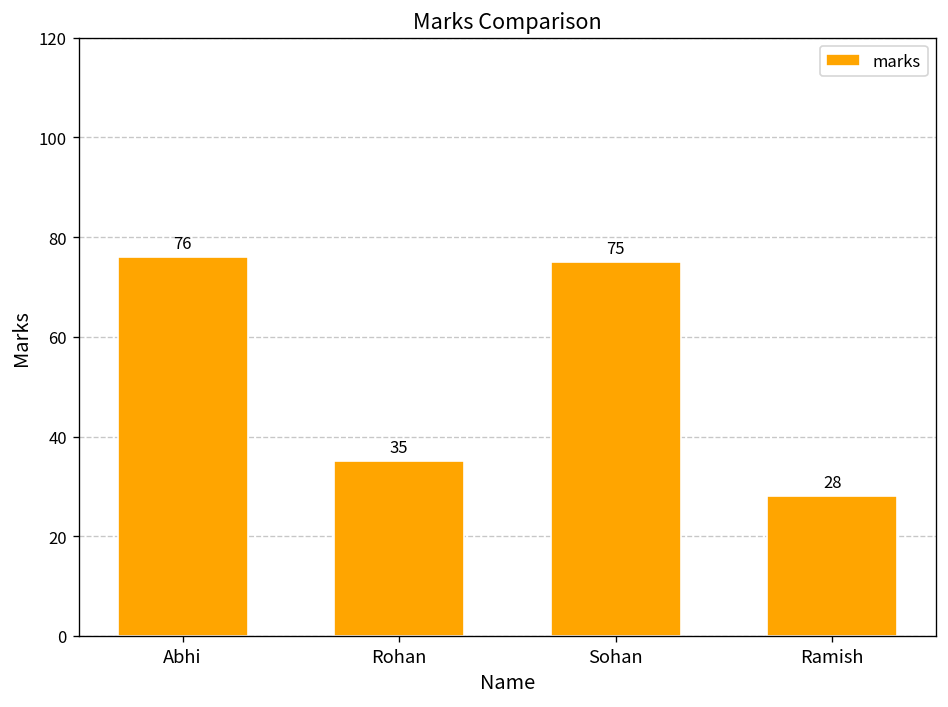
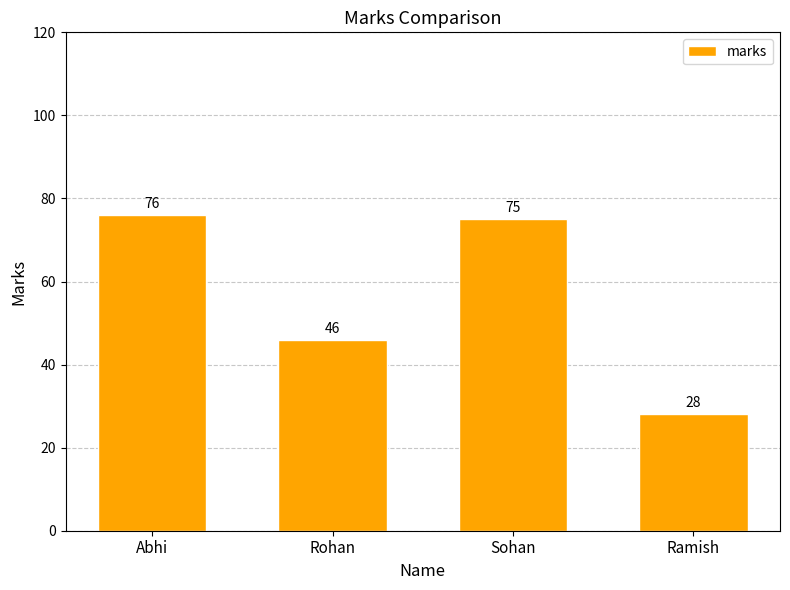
  {
    "Abhi": 76,
-   "Rohan": 35,
+   "Rohan": 46,
    "Sohan": 75,
    "Ramish": 28
  }
